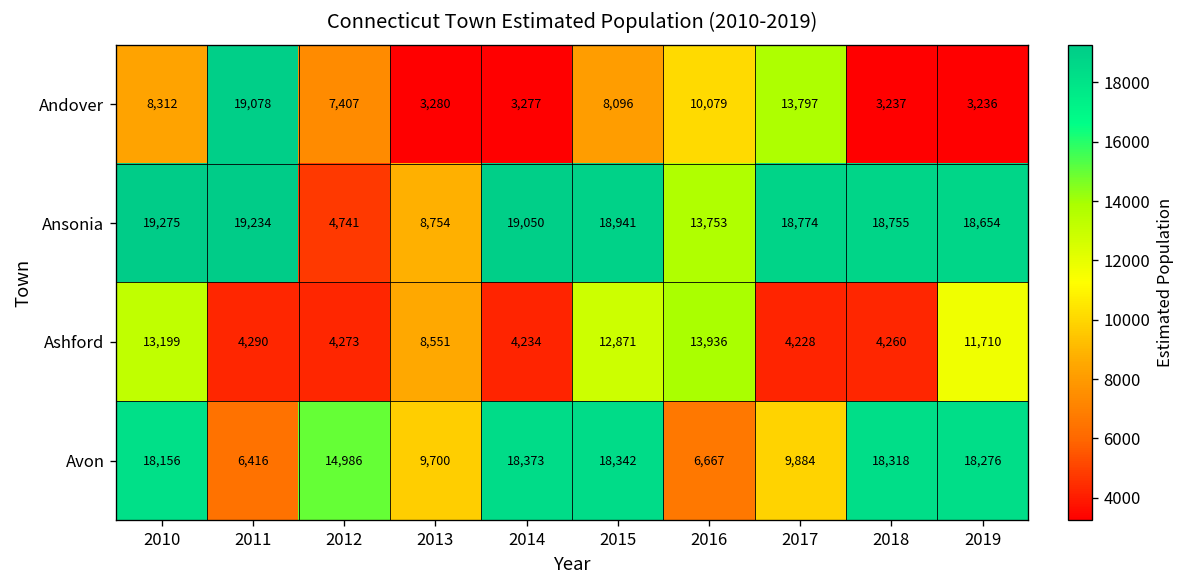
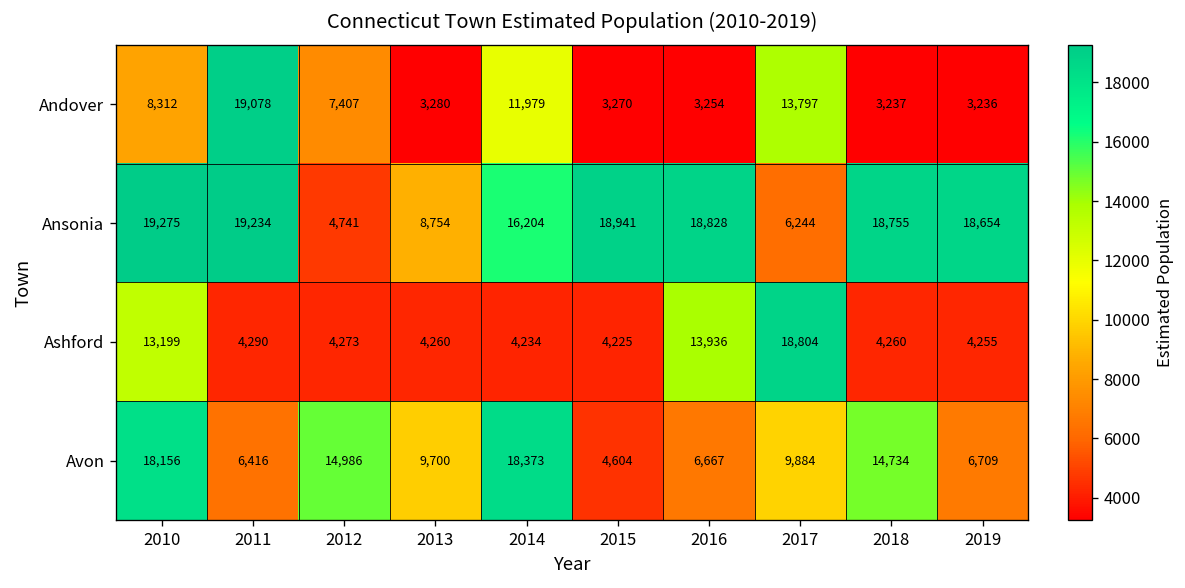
  {
    "Andover": {
      "2010": "8,312",
      "2011": "19,078",
      "2012": "7,407",
      "2013": "3,280",
-     "2014": "3,277",
-     "2015": "8,096",
-     "2016": "10,079",
+     "2014": "11,979",
+     "2015": "3,270",
+     "2016": "3,254",
      "2017": "13,797",
      "2018": "3,237",
      "2019": "3,236"
    },
    "Ansonia": {
      "2010": "19,275",
      "2011": "19,234",
      "2012": "4,741",
      "2013": "8,754",
-     "2014": "19,050",
+     "2014": "16,204",
      "2015": "18,941",
-     "2016": "13,753",
-     "2017": "18,774",
+     "2016": "18,828",
+     "2017": "6,244",
      "2018": "18,755",
      "2019": "18,654"
    },
    "Ashford": {
      "2010": "13,199",
      "2011": "4,290",
      "2012": "4,273",
-     "2013": "8,551",
+     "2013": "4,260",
      "2014": "4,234",
-     "2015": "12,871",
+     "2015": "4,225",
      "2016": "13,936",
-     "2017": "4,228",
+     "2017": "18,804",
      "2018": "4,260",
-     "2019": "11,710"
+     "2019": "4,255"
    },
    "Avon": {
      "2010": "18,156",
      "2011": "6,416",
      "2012": "14,986",
      "2013": "9,700",
      "2014": "18,373",
-     "2015": "18,342",
+     "2015": "4,604",
      "2016": "6,667",
      "2017": "9,884",
-     "2018": "18,318",
-     "2019": "18,276"
+     "2018": "14,734",
+     "2019": "6,709"
    }
  }
